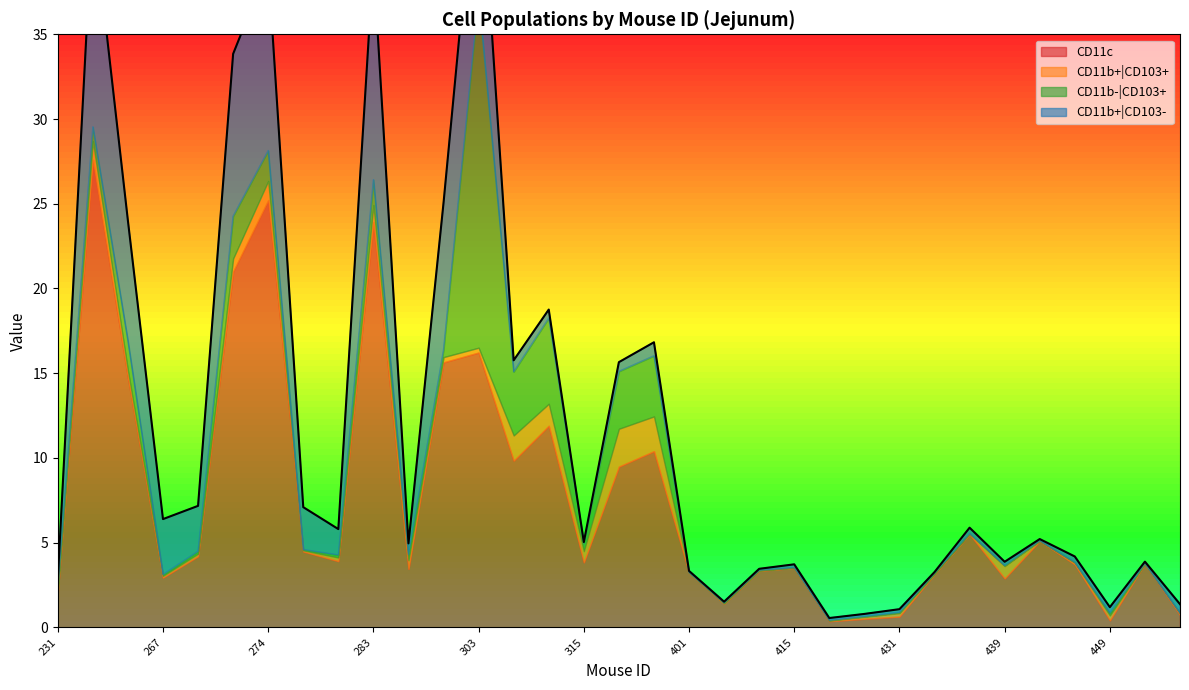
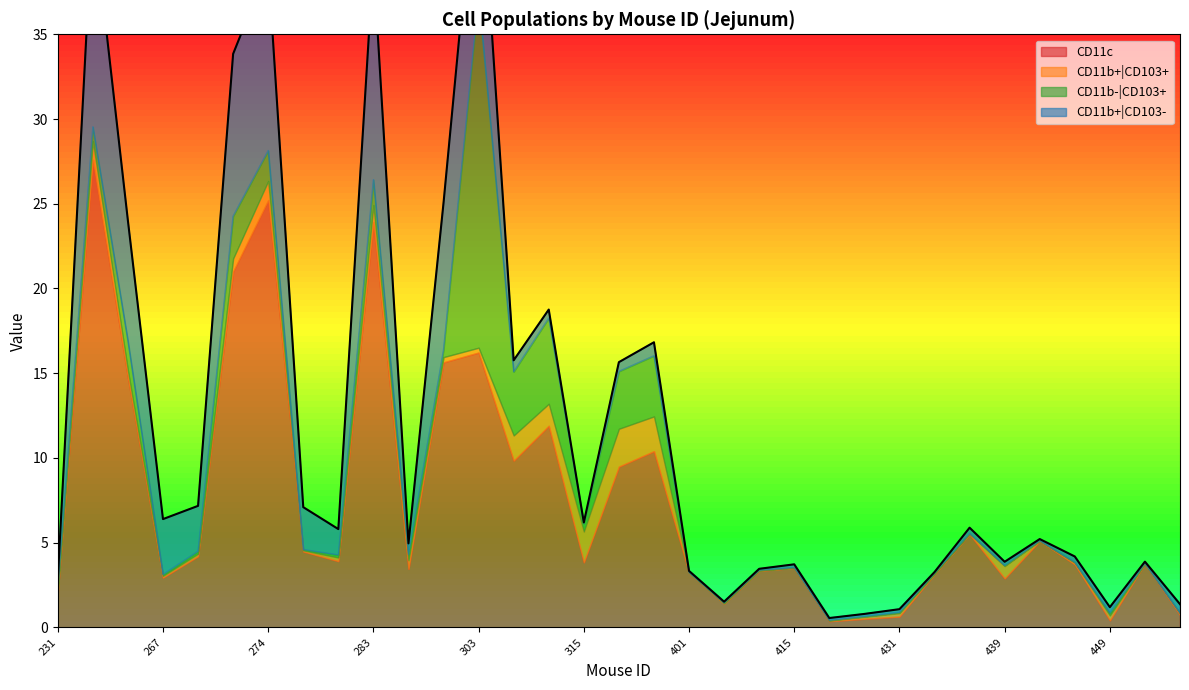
  {
    "CD11c": {
      "274": 25.2,
      "283": 23.9,
      "303": 16.2,
      "315": 3.8,
      "431": 0.6,
      "439": 2.9,
      "449": 0.4
    },
    "CD11b+|CD103+": {
      "274": 1.1,
      "283": 1.0,
      "303": 0.3,
-     "315": 0.7
+     "315": 1.8
    },
    "CD11b-|CD103+": {
      "274": 1.8,
      "283": 1.5
    },
    "CD11b+|CD103-": {
      "231": 0.5,
      "267": 3.3,
      "415": 0.2,
      "431": 0.2,
      "439": 0.2,
      "449": 0.3
    }
  }
